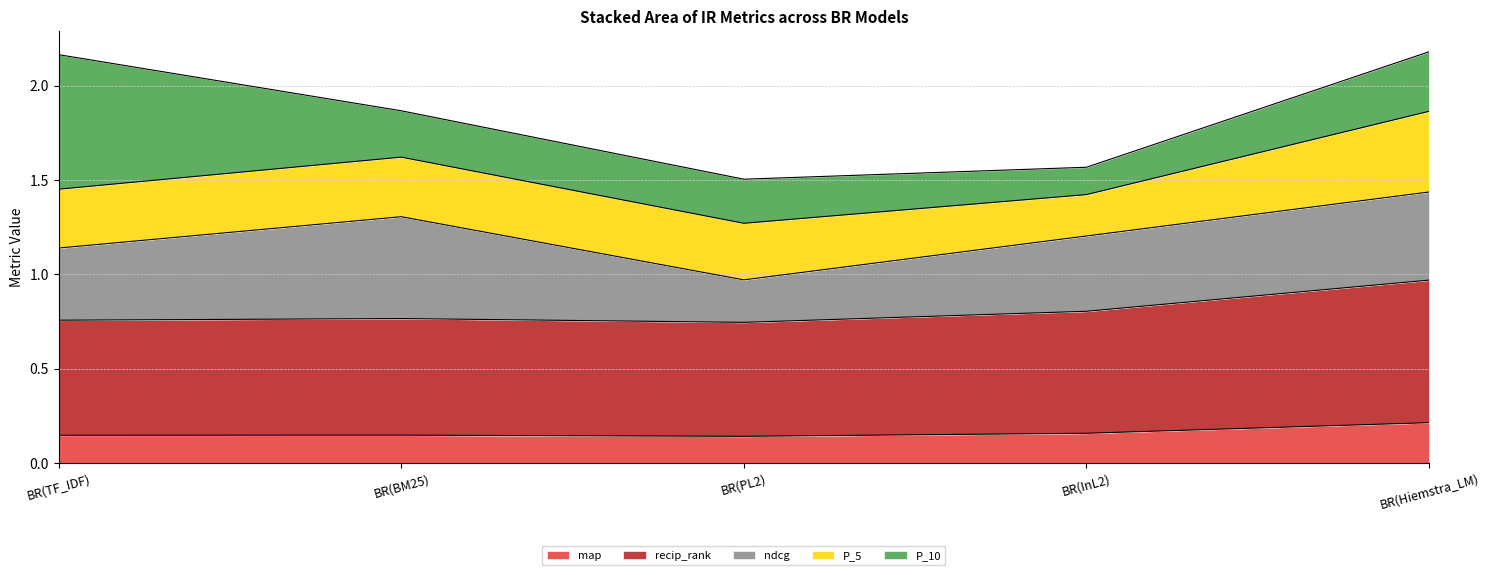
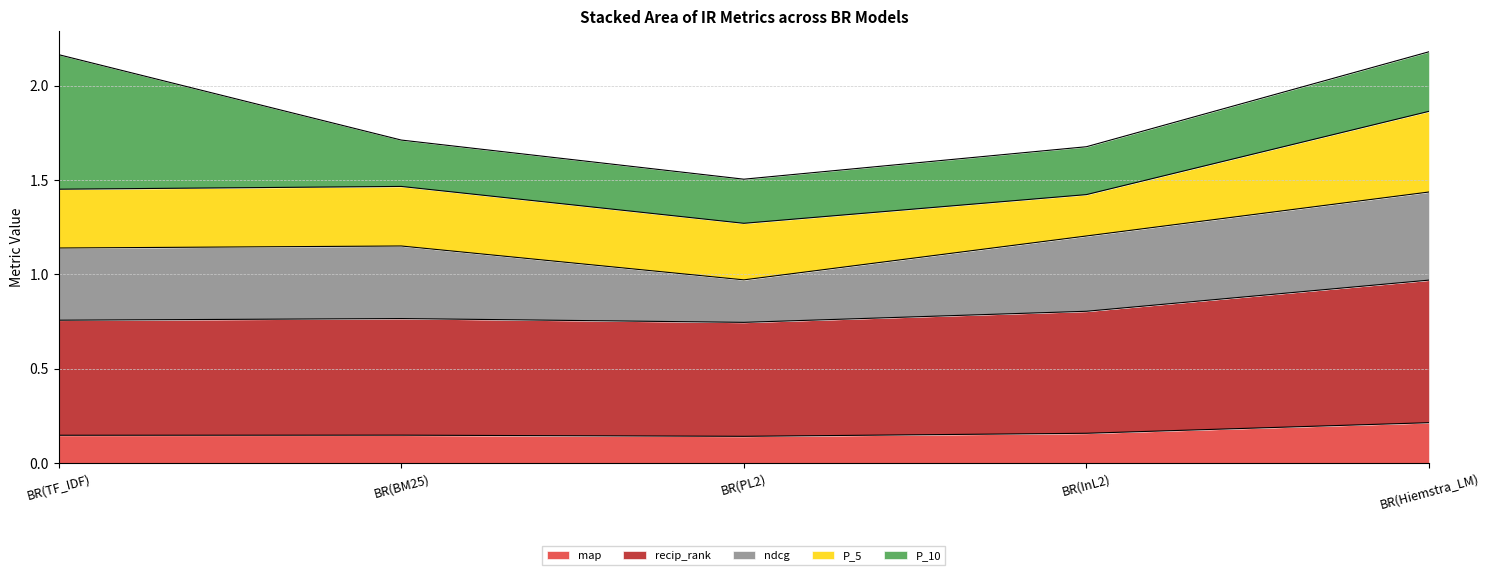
  {
    "ndcg": {
      "BR(TF_IDF)": 0.38,
-     "BR(BM25)": 0.54,
+     "BR(BM25)": 0.38,
      "BR(PL2)": 0.23,
      "BR(InL2)": 0.40,
      "BR(Hiemstra_LM)": 0.47
    },
    "P_5": {
      "BR(TF_IDF)": 0.31,
      "BR(BM25)": 0.32,
      "BR(PL2)": 0.30,
      "BR(InL2)": 0.22,
      "BR(Hiemstra_LM)": 0.43
    },
    "P_10": {
      "BR(TF_IDF)": 0.71,
      "BR(BM25)": 0.25,
      "BR(PL2)": 0.23,
-     "BR(InL2)": 0.15,
+     "BR(InL2)": 0.25,
      "BR(Hiemstra_LM)": 0.32
    }
  }
